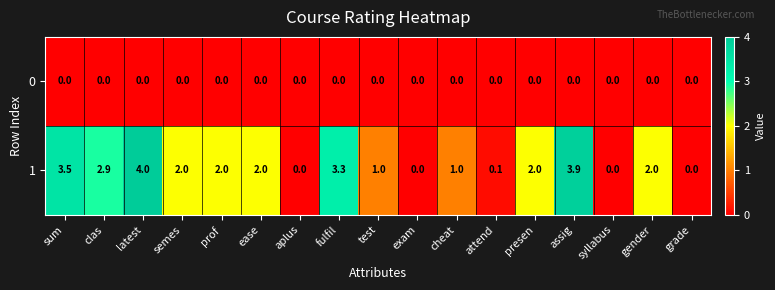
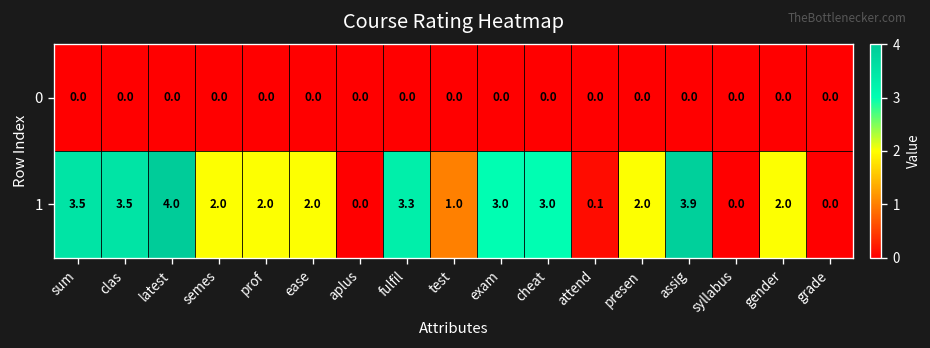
  {
    "0": {
      "sum": 0.0,
      "clas": 0.0,
      "latest": 0.0,
      "semes": 0.0,
      "prof": 0.0,
      "ease": 0.0,
      "aplus": 0.0,
      "fulfil": 0.0,
      "test": 0.0,
      "exam": 0.0,
      "cheat": 0.0,
      "attend": 0.0,
      "presen": 0.0,
      "assig": 0.0,
      "syllabus": 0.0,
      "gender": 0.0,
      "grade": 0.0
    },
    "1": {
      "sum": 3.5,
-     "clas": 2.9,
+     "clas": 3.5,
      "latest": 4.0,
      "semes": 2.0,
      "prof": 2.0,
      "ease": 2.0,
      "aplus": 0.0,
      "fulfil": 3.3,
      "test": 1.0,
-     "exam": 0.0,
-     "cheat": 1.0,
+     "exam": 3.0,
+     "cheat": 3.0,
      "attend": 0.1,
      "presen": 2.0,
      "assig": 3.9,
      "syllabus": 0.0,
      "gender": 2.0,
      "grade": 0.0
    }
  }
